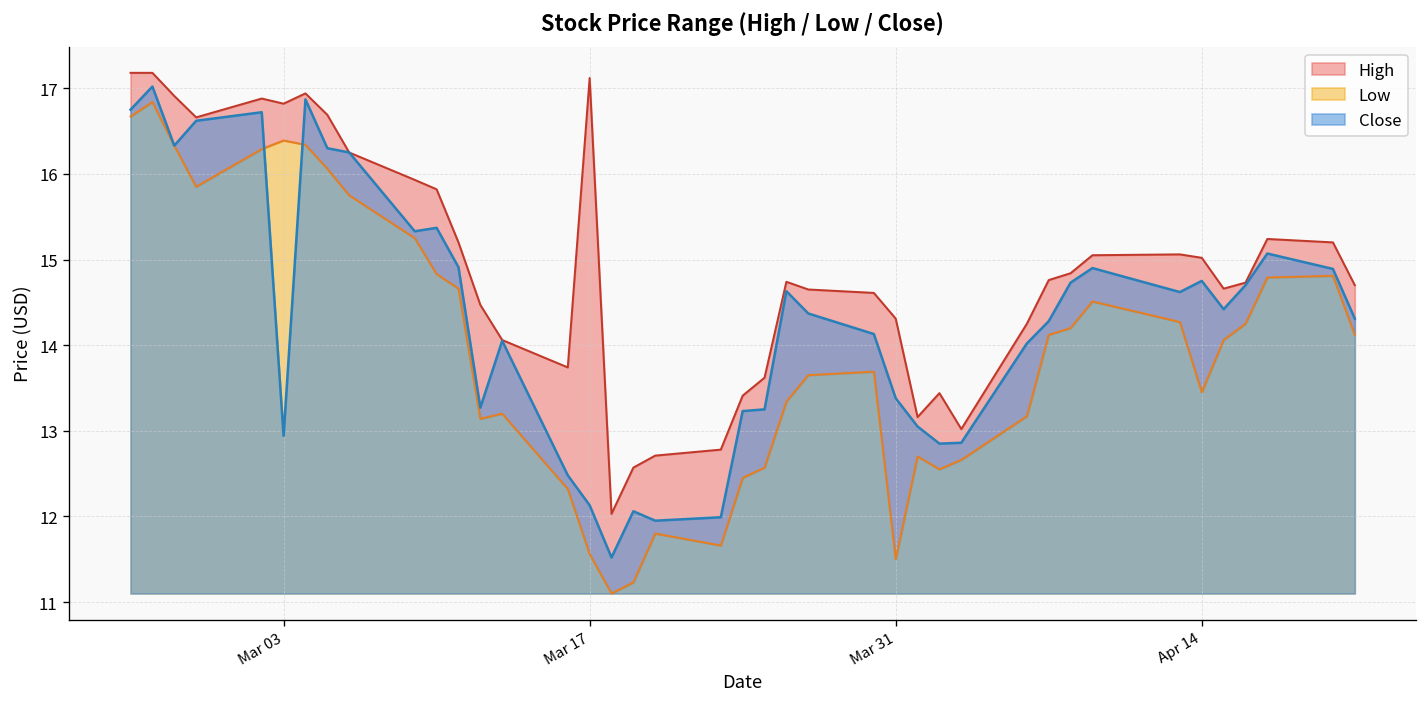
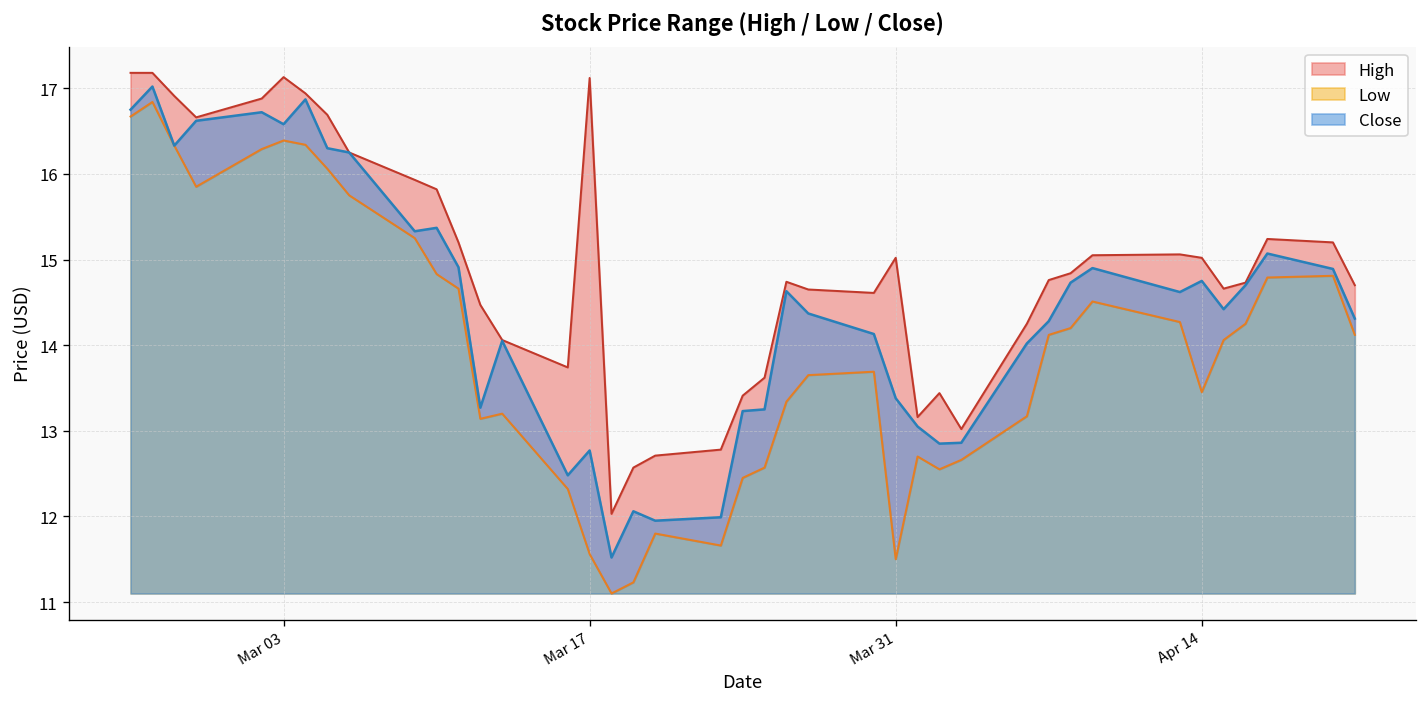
  {
    "High": {
-     "Mar 03": 16.8,
+     "Mar 03": 17.1,
      "Mar 17": 17.1,
-     "Mar 31": 14.3,
+     "Mar 31": 15.0,
      "Apr 14": 15.0
    },
    "Low": {
      "Mar 03": 16.4,
      "Mar 17": 11.6,
      "Mar 31": 11.5,
      "Apr 14": 13.5
    },
    "Close": {
-     "Mar 03": 12.9,
-     "Mar 17": 12.1,
+     "Mar 03": 16.6,
+     "Mar 17": 12.8,
      "Mar 31": 13.4,
      "Apr 14": 14.8
    }
  }
